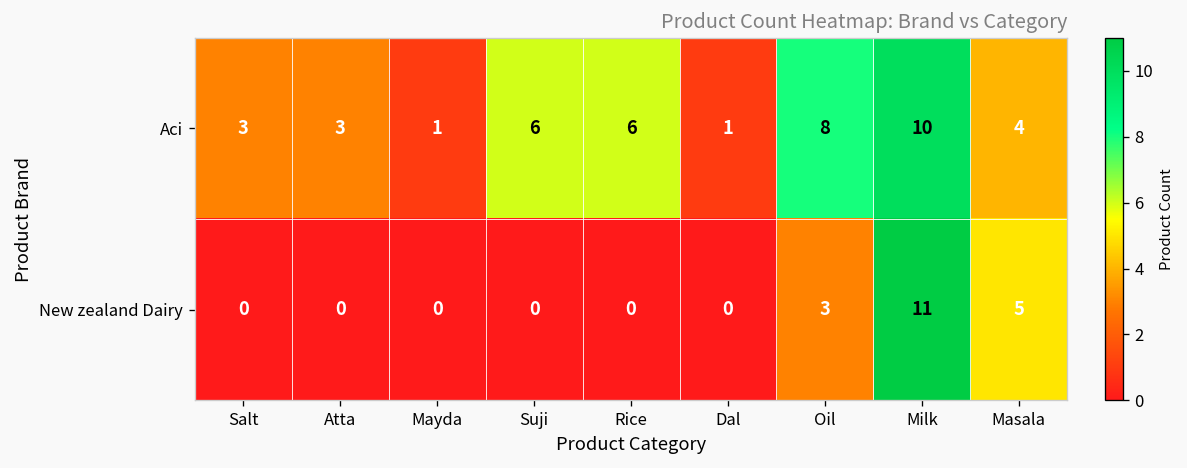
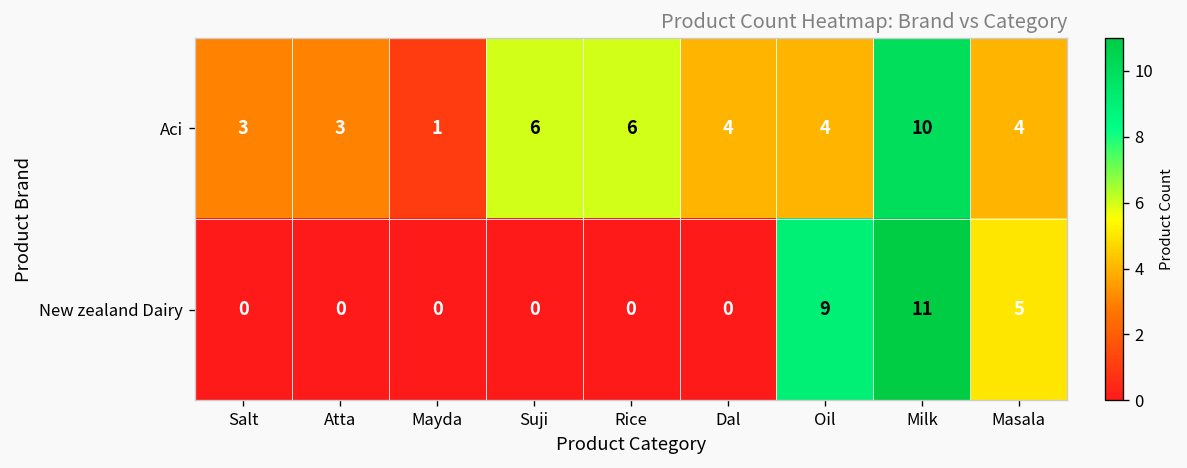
  {
    "Aci": {
      "Salt": 3,
      "Atta": 3,
      "Mayda": 1,
      "Suji": 6,
      "Rice": 6,
-     "Dal": 1,
-     "Oil": 8,
+     "Dal": 4,
+     "Oil": 4,
      "Milk": 10,
      "Masala": 4
    },
    "New zealand Dairy": {
      "Salt": 0,
      "Atta": 0,
      "Mayda": 0,
      "Suji": 0,
      "Rice": 0,
      "Dal": 0,
-     "Oil": 3,
+     "Oil": 9,
      "Milk": 11,
      "Masala": 5
    }
  }
